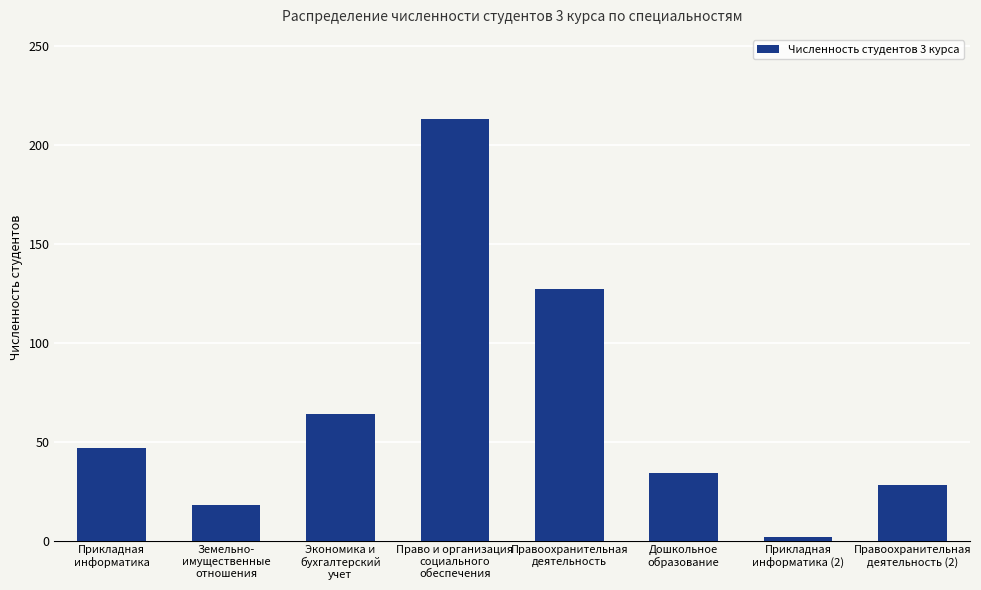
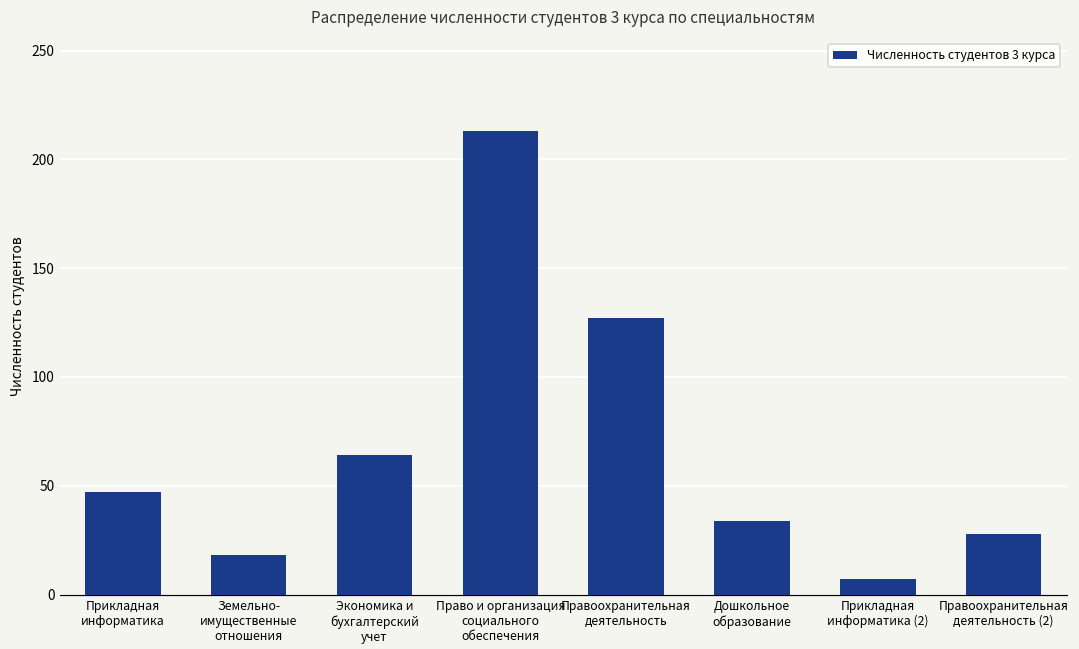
  {
    "Прикладная информатика": 47,
    "Земельно- имущественные отношения": 18,
    "Экономика и бухгалтерский учет": 64,
    "Право и организация социального обеспечения": 213,
    "Правоохранительная деятельность": 127,
    "Дошкольное образование": 34,
-   "Прикладная информатика (2)": 2,
+   "Прикладная информатика (2)": 7,
    "Правоохранительная деятельность (2)": 28
  }
